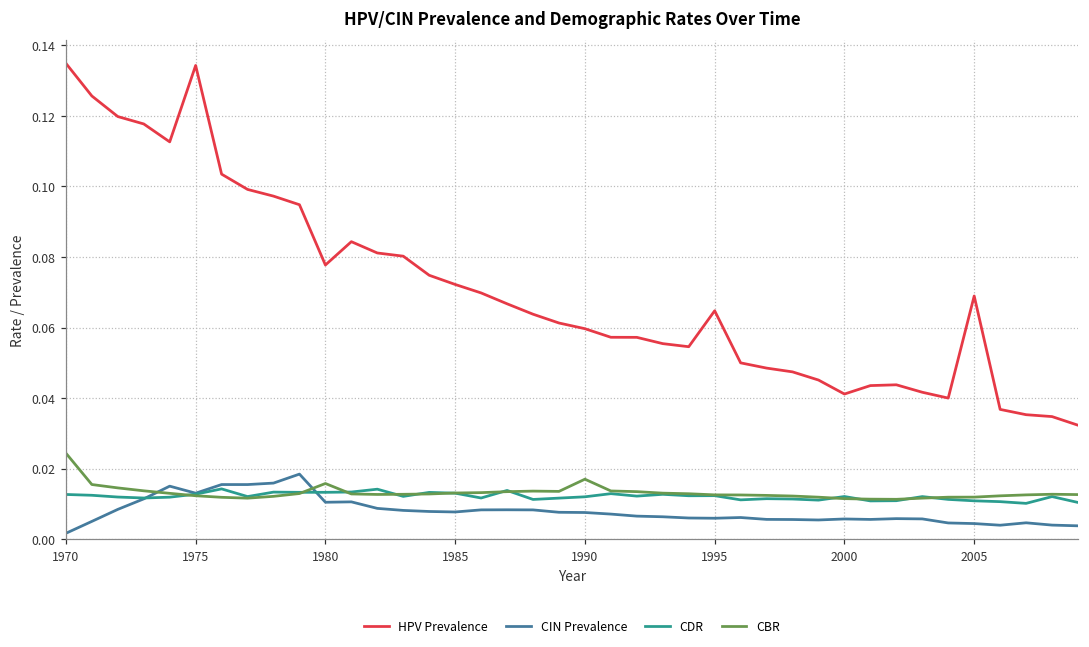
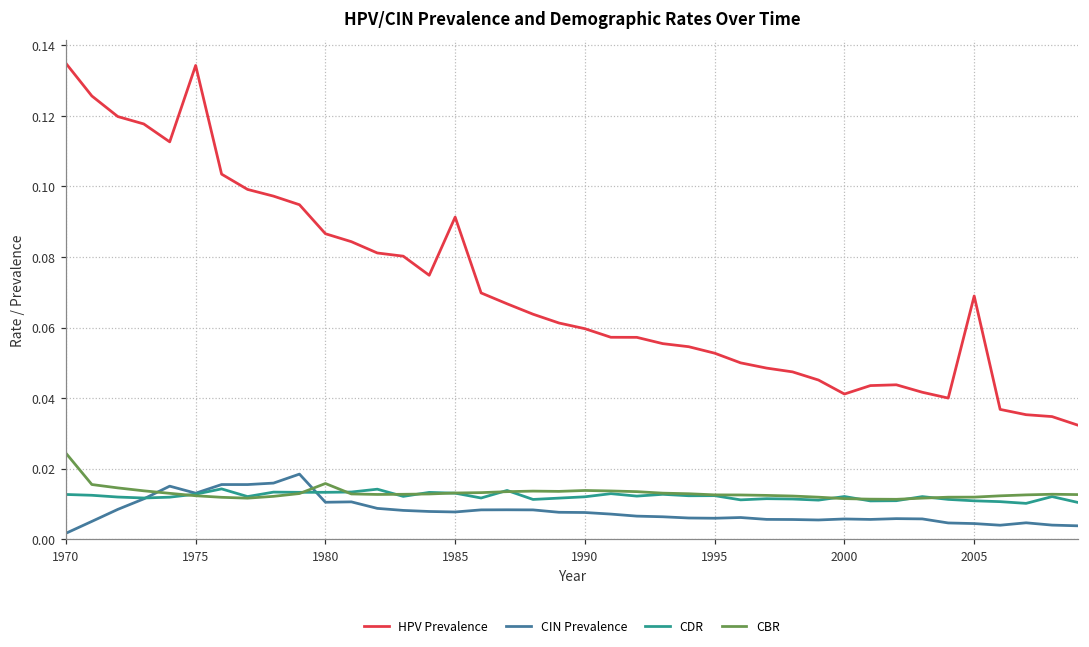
  {
    "HPV Prevalence": {
      "1970": 0.135,
      "1975": 0.134,
-     "1980": 0.078,
-     "1985": 0.072,
+     "1980": 0.087,
+     "1985": 0.091,
      "1990": 0.060,
-     "1995": 0.065,
+     "1995": 0.053,
      "2000": 0.041,
      "2005": 0.069
    },
    "CBR": {
      "1970": 0.024,
      "1980": 0.016,
-     "1990": 0.017,
+     "1990": 0.014,
      "2005": 0.012
    }
  }
